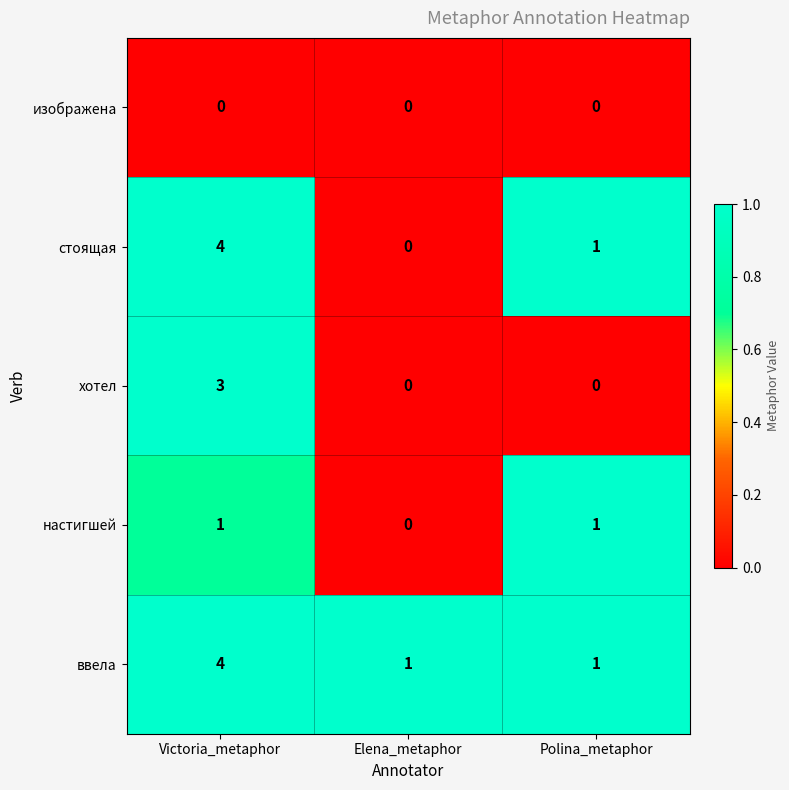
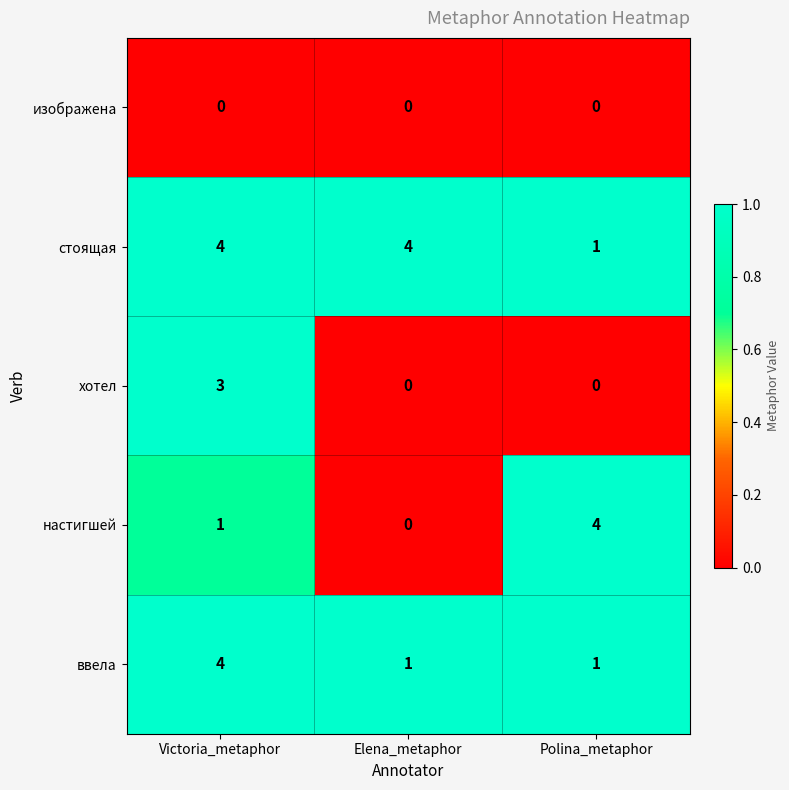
  {
    "изображена": {
      "Victoria_metaphor": 0,
      "Elena_metaphor": 0,
      "Polina_metaphor": 0
    },
    "стоящая": {
      "Victoria_metaphor": 4,
-     "Elena_metaphor": 0,
+     "Elena_metaphor": 4,
      "Polina_metaphor": 1
    },
    "хотел": {
      "Victoria_metaphor": 3,
      "Elena_metaphor": 0,
      "Polina_metaphor": 0
    },
    "настигшей": {
      "Victoria_metaphor": 1,
      "Elena_metaphor": 0,
-     "Polina_metaphor": 1
+     "Polina_metaphor": 4
    },
    "ввела": {
      "Victoria_metaphor": 4,
      "Elena_metaphor": 1,
      "Polina_metaphor": 1
    }
  }
